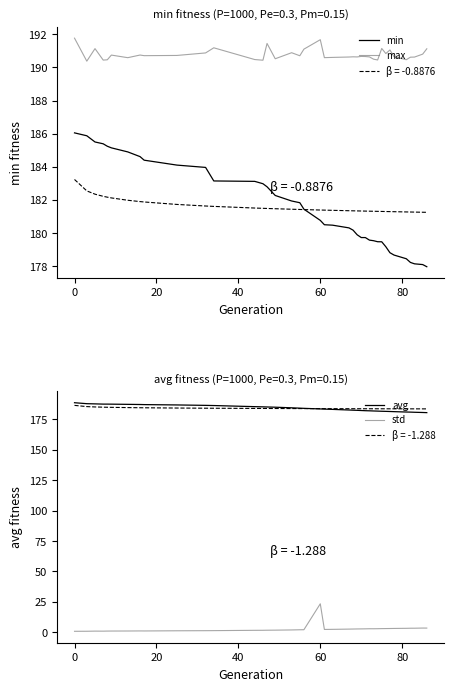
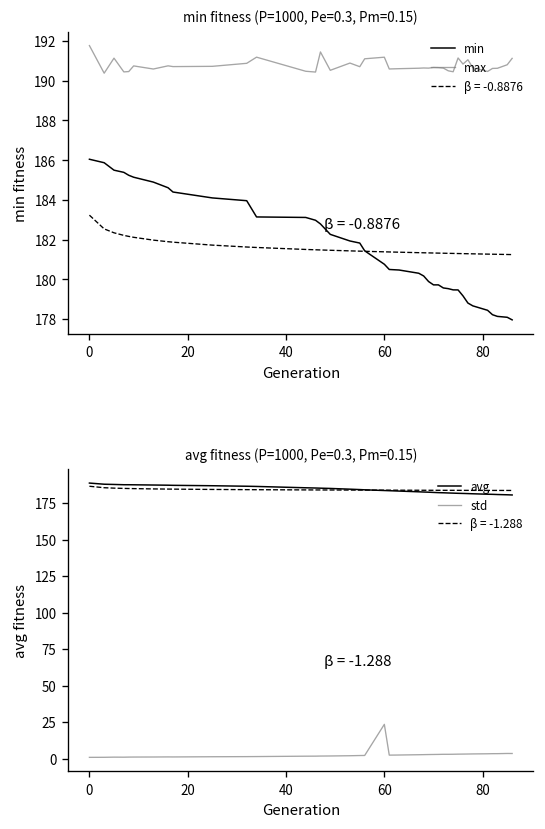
  {
    "min fitness (P=1000, Pe=0.3, Pm=0.15)": {
      "max": {
        "0": 191.8,
-       "60": 191.7
+       "60": 191.2
      }
    },
    "avg fitness (P=1000, Pe=0.3, Pm=0.15)": {
      "std": {
        "0": 1,
        "60": 23
      }
    }
  }
